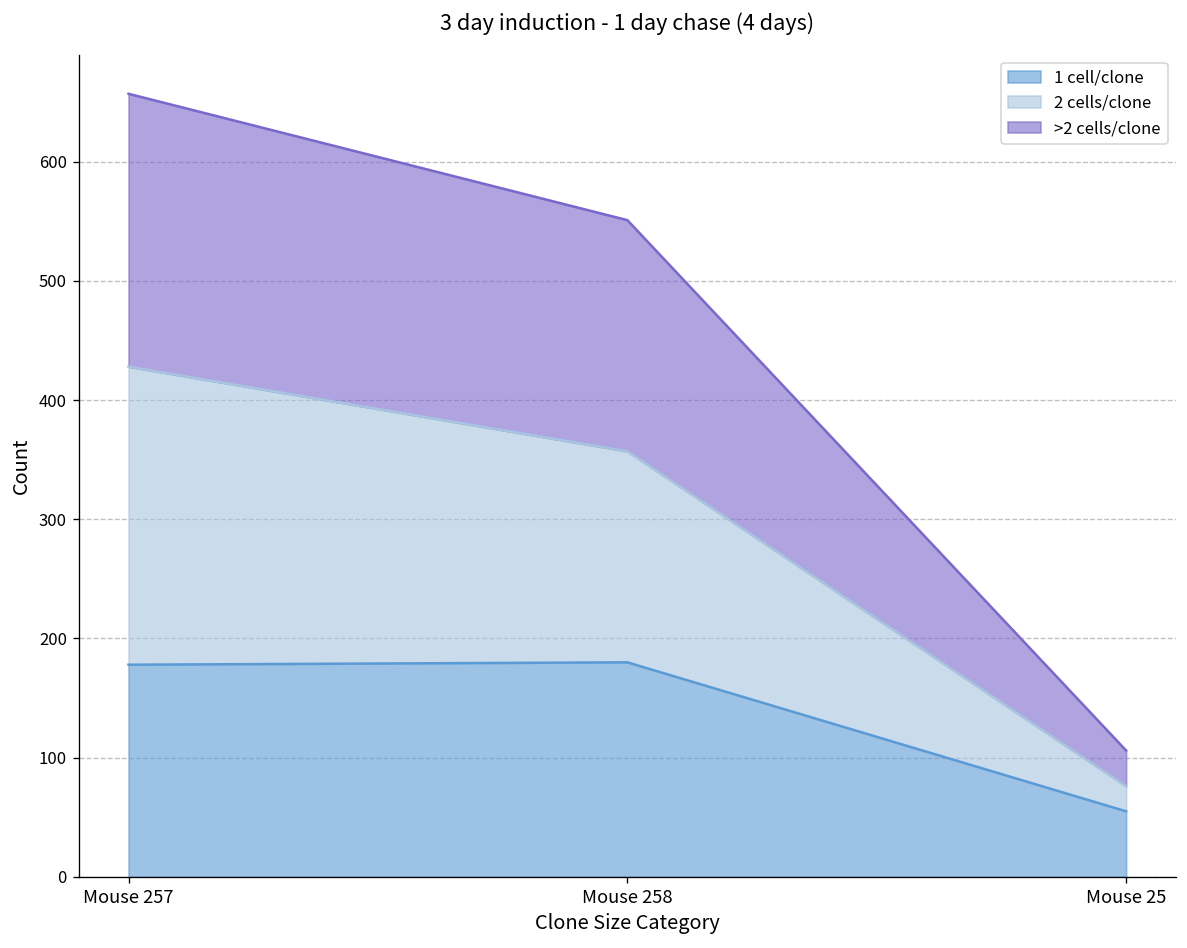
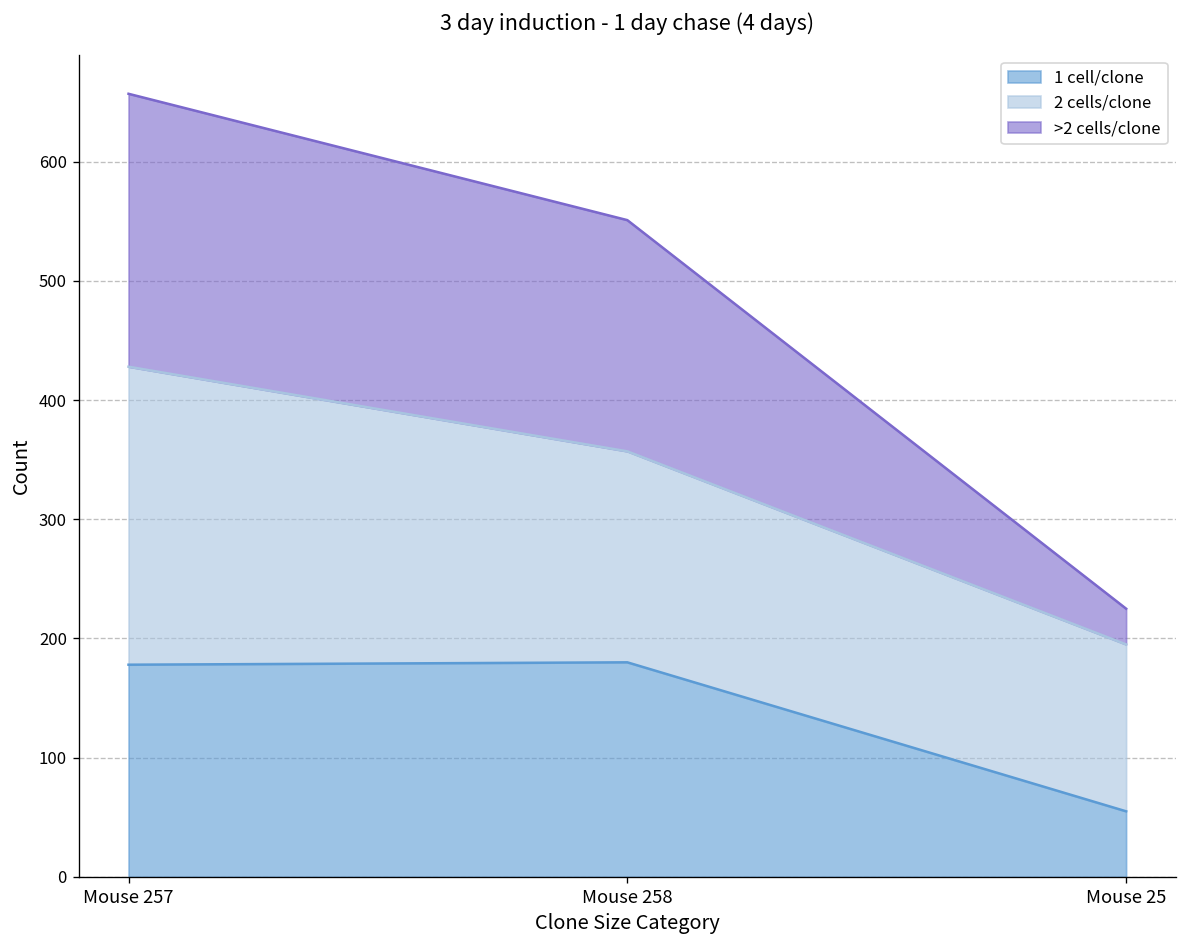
  {
    "2 cells/clone": {
      "Mouse 257": 250,
      "Mouse 258": 180,
-     "Mouse 25": 20
+     "Mouse 25": 140
    }
  }
